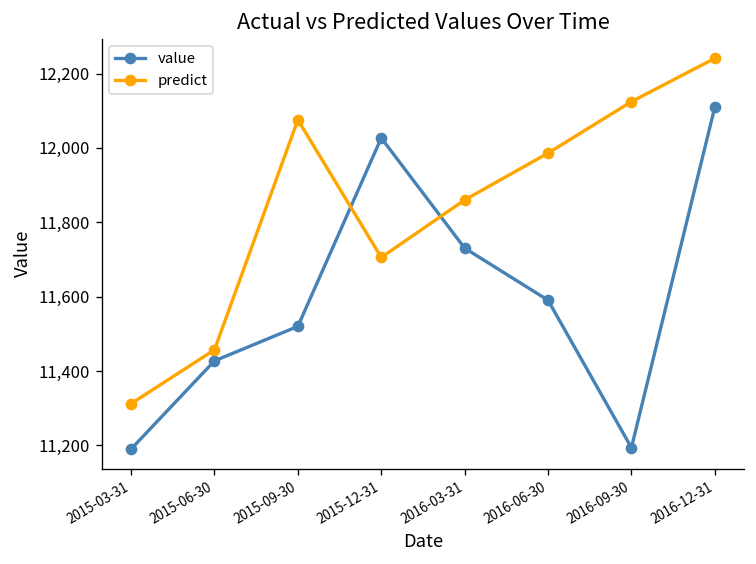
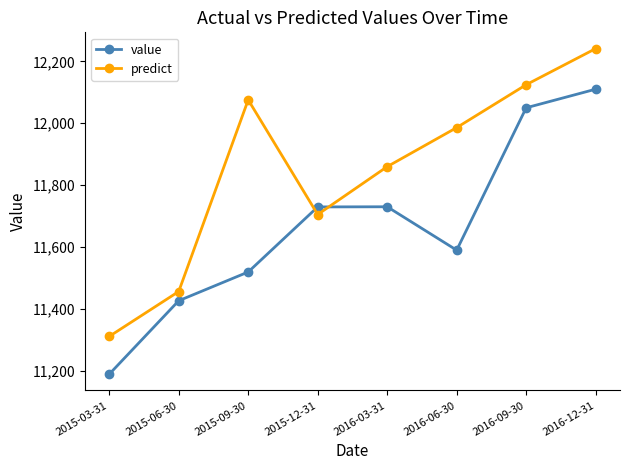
  {
    "value": {
      "2015-03-31": "11,190",
      "2015-06-30": "11,430",
      "2015-09-30": "11,520",
-     "2015-12-31": "12,030",
+     "2015-12-31": "11,730",
      "2016-03-31": "11,730",
      "2016-06-30": "11,590",
-     "2016-09-30": "11,190",
+     "2016-09-30": "12,050",
      "2016-12-31": "12,110"
    },
    "predict": {
      "2015-03-31": "11,310",
      "2015-06-30": "11,460",
      "2015-09-30": "12,080",
      "2015-12-31": "11,710",
      "2016-03-31": "11,860",
      "2016-06-30": "11,990",
      "2016-09-30": "12,120",
      "2016-12-31": "12,240"
    }
  }
